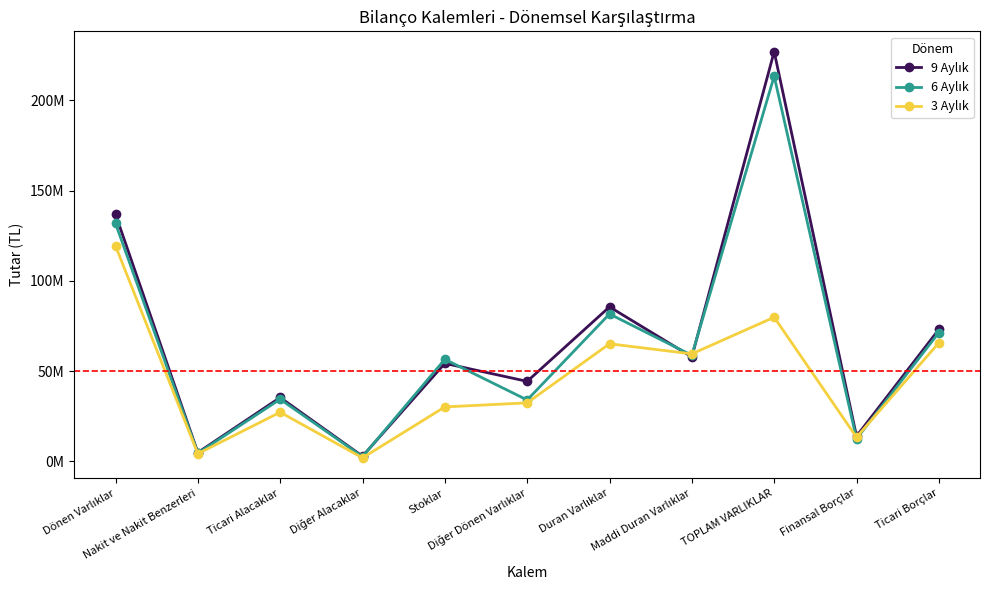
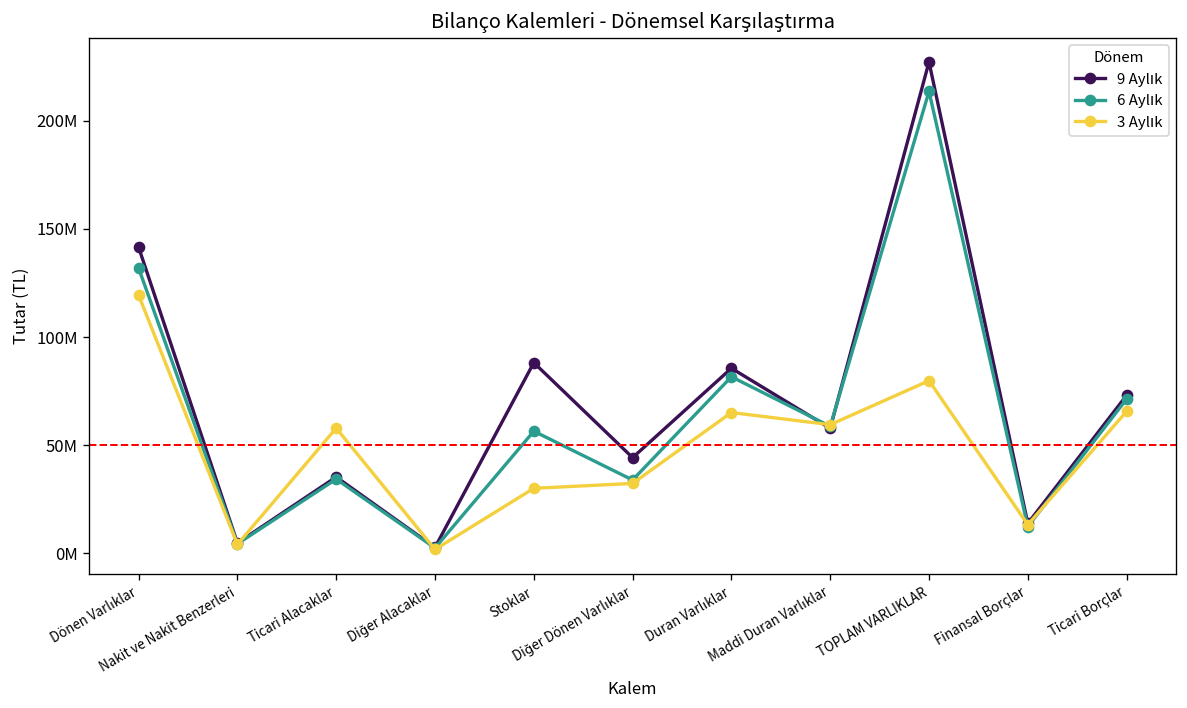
  {
    "9 Aylık": {
-     "Dönen Varlıklar": 137000000,
-     "Stoklar": 54000000,
+     "Dönen Varlıklar": 141000000,
+     "Stoklar": 88000000,
      "Diğer Dönen Varlıklar": 44000000,
      "Duran Varlıklar": 86000000,
      "TOPLAM VARLIKLAR": 227000000,
      "Ticari Borçlar": 73000000
    },
    "6 Aylık": {
      "Dönen Varlıklar": 132000000,
      "Stoklar": 57000000,
      "Diğer Dönen Varlıklar": 34000000,
      "Duran Varlıklar": 82000000,
      "TOPLAM VARLIKLAR": 213000000,
      "Ticari Borçlar": 71000000
    },
    "3 Aylık": {
      "Dönen Varlıklar": 119000000,
-     "Ticari Alacaklar": 27000000,
+     "Ticari Alacaklar": 58000000,
      "Stoklar": 30000000,
      "Diğer Dönen Varlıklar": 32000000,
      "Duran Varlıklar": 65000000,
      "TOPLAM VARLIKLAR": 80000000,
      "Ticari Borçlar": 66000000
    }
  }
